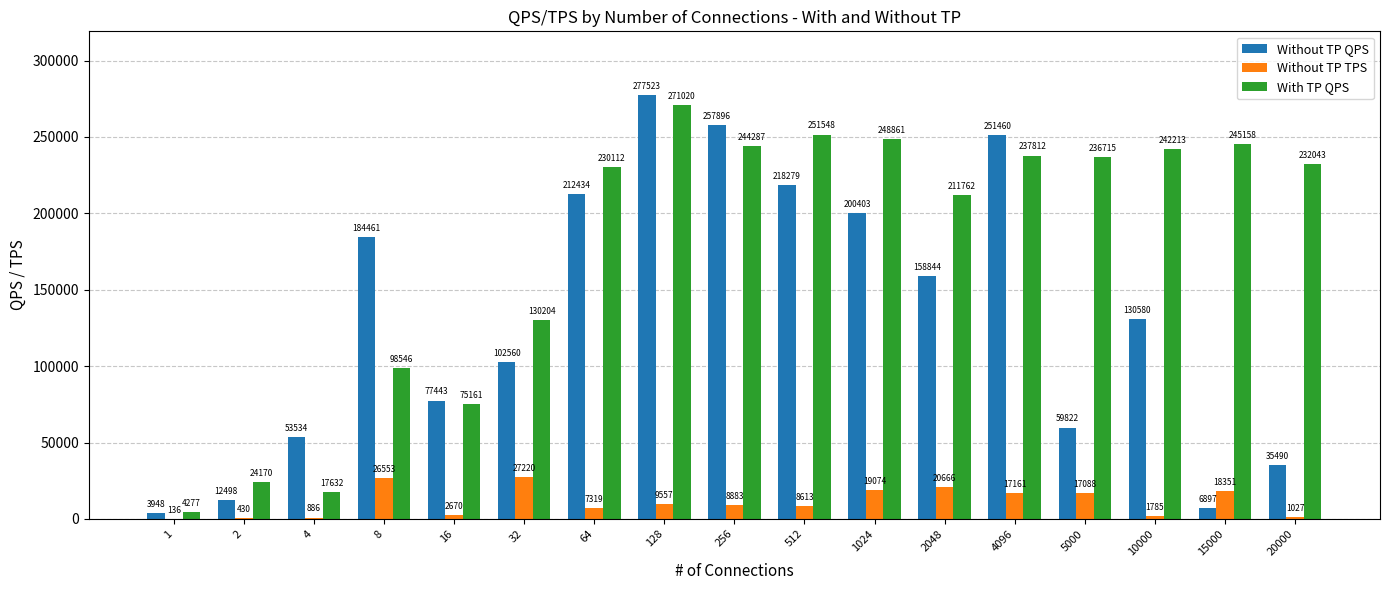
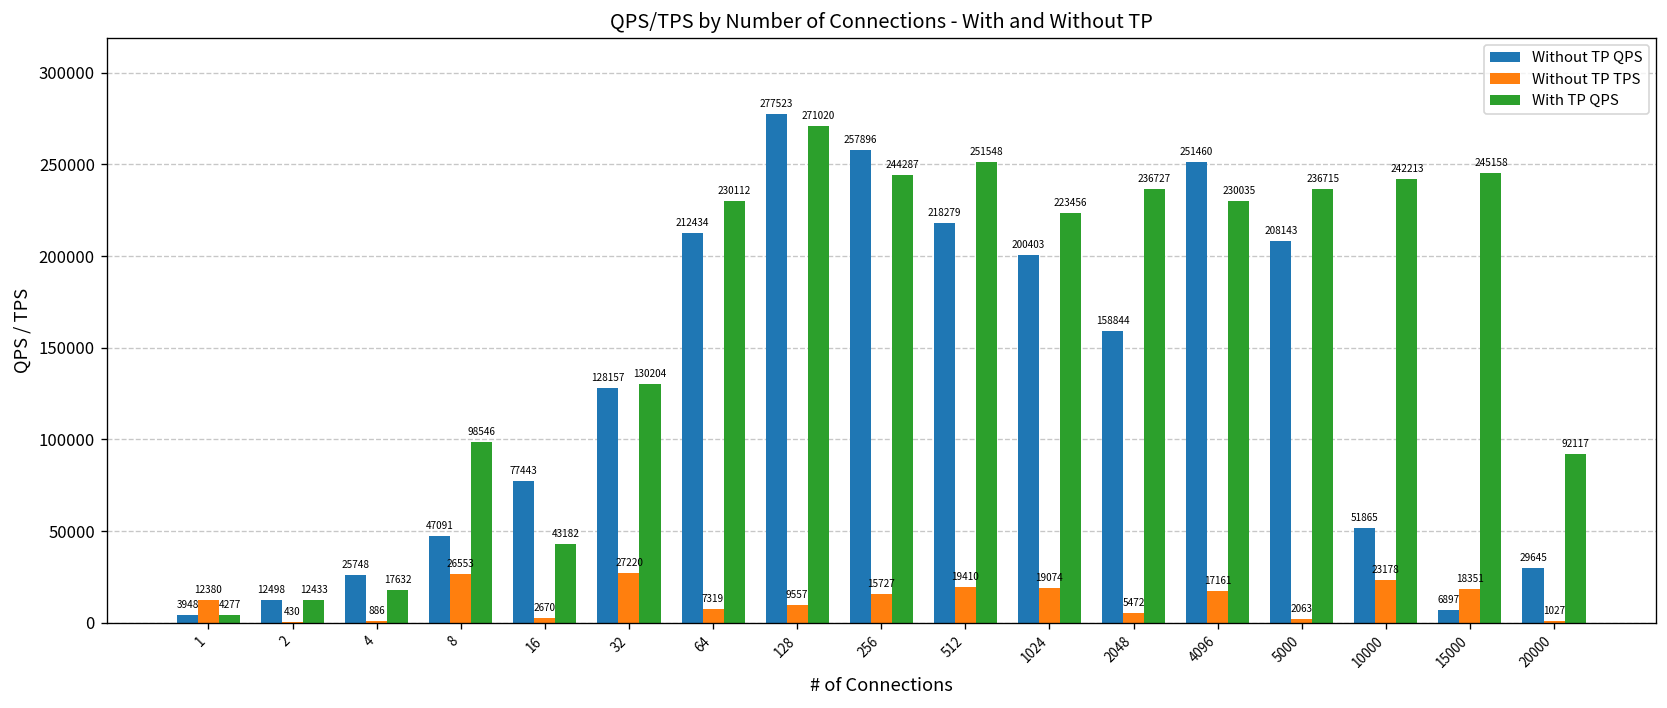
  {
    "Without TP QPS": {
      "1": 3948,
      "2": 12498,
-     "4": 53534,
-     "8": 184461,
+     "4": 25748,
+     "8": 47091,
      "16": 77443,
-     "32": 102560,
+     "32": 128157,
      "64": 212434,
      "128": 277523,
      "256": 257896,
      "512": 218279,
      "1024": 200403,
      "2048": 158844,
      "4096": 251460,
-     "5000": 59822,
-     "10000": 130580,
+     "5000": 208143,
+     "10000": 51865,
      "15000": 6897,
-     "20000": 35490
+     "20000": 29645
    },
    "Without TP TPS": {
-     "1": 136,
+     "1": 12380,
      "2": 430,
      "4": 886,
      "8": 26553,
      "16": 2670,
      "32": 27220,
      "64": 7319,
      "128": 9557,
-     "256": 8883,
-     "512": 8613,
+     "256": 15727,
+     "512": 19410,
      "1024": 19074,
-     "2048": 20666,
+     "2048": 5472,
      "4096": 17161,
-     "5000": 17088,
-     "10000": 1785,
+     "5000": 2063,
+     "10000": 23178,
      "15000": 18351,
      "20000": 1027
    },
    "With TP QPS": {
      "1": 4277,
-     "2": 24170,
+     "2": 12433,
      "4": 17632,
      "8": 98546,
-     "16": 75161,
+     "16": 43182,
      "32": 130204,
      "64": 230112,
      "128": 271020,
      "256": 244287,
      "512": 251548,
-     "1024": 248861,
-     "2048": 211762,
-     "4096": 237812,
+     "1024": 223456,
+     "2048": 236727,
+     "4096": 230035,
      "5000": 236715,
      "10000": 242213,
      "15000": 245158,
-     "20000": 232043
+     "20000": 92117
    }
  }
